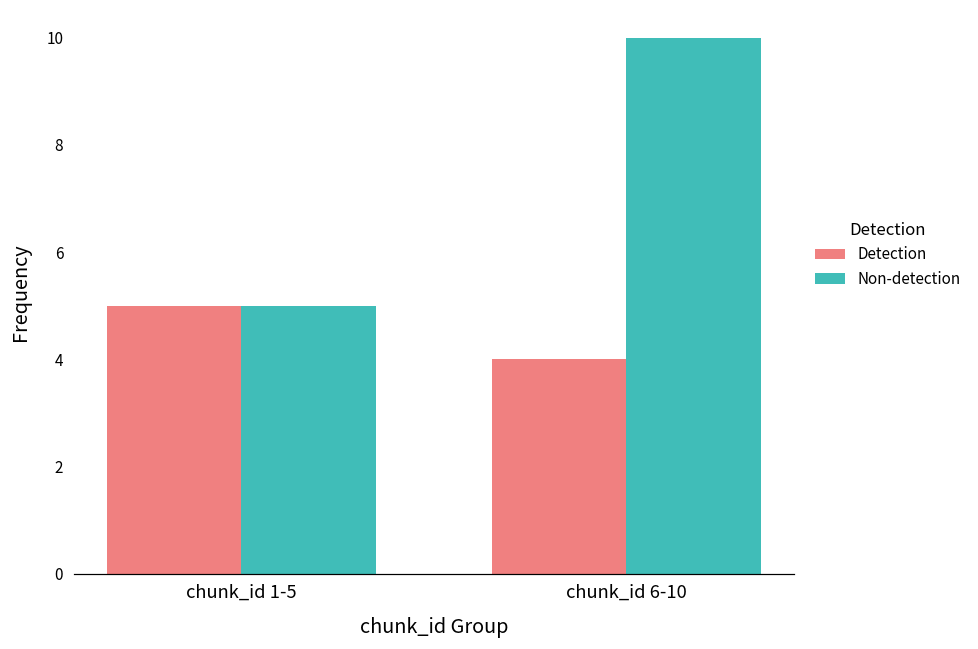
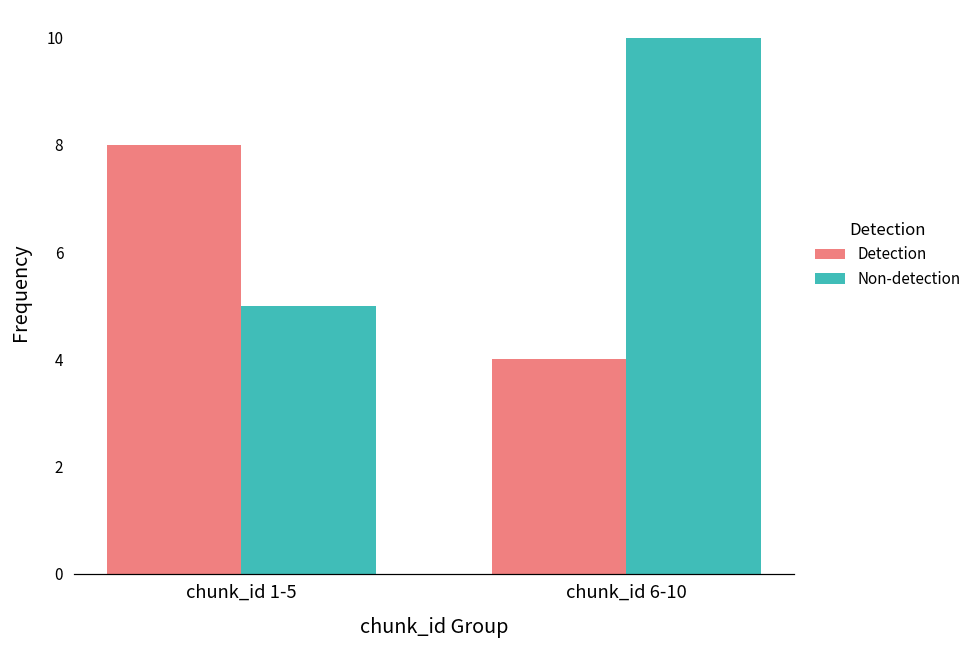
  {
    "Detection": {
-     "chunk_id 1-5": 5,
+     "chunk_id 1-5": 8,
      "chunk_id 6-10": 4
    },
    "Non-detection": {
      "chunk_id 1-5": 5,
      "chunk_id 6-10": 10
    }
  }
